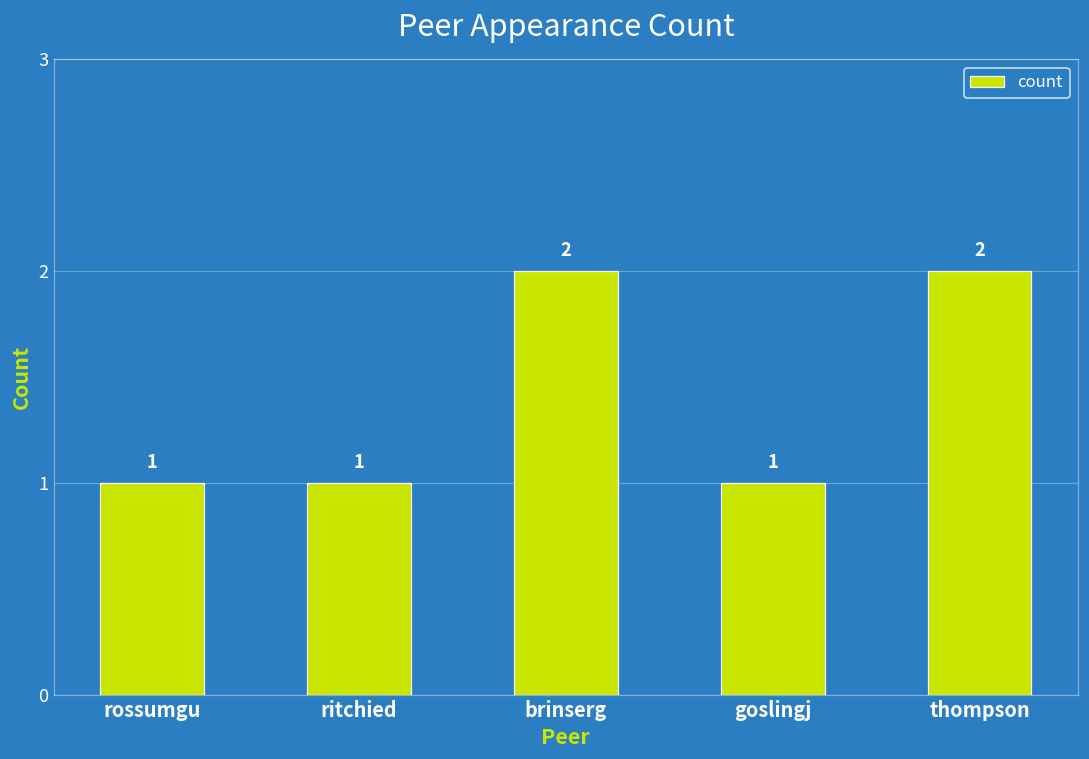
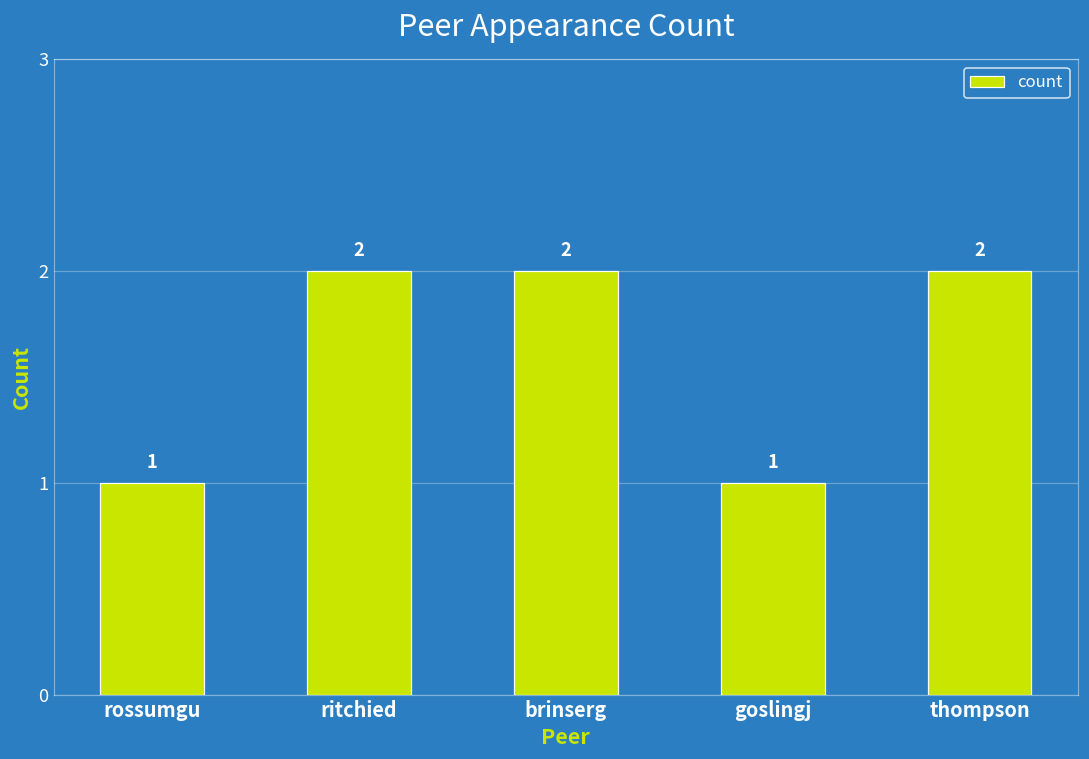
  {
    "rossumgu": 1,
-   "ritchied": 1,
+   "ritchied": 2,
    "brinserg": 2,
    "goslingj": 1,
    "thompson": 2
  }
